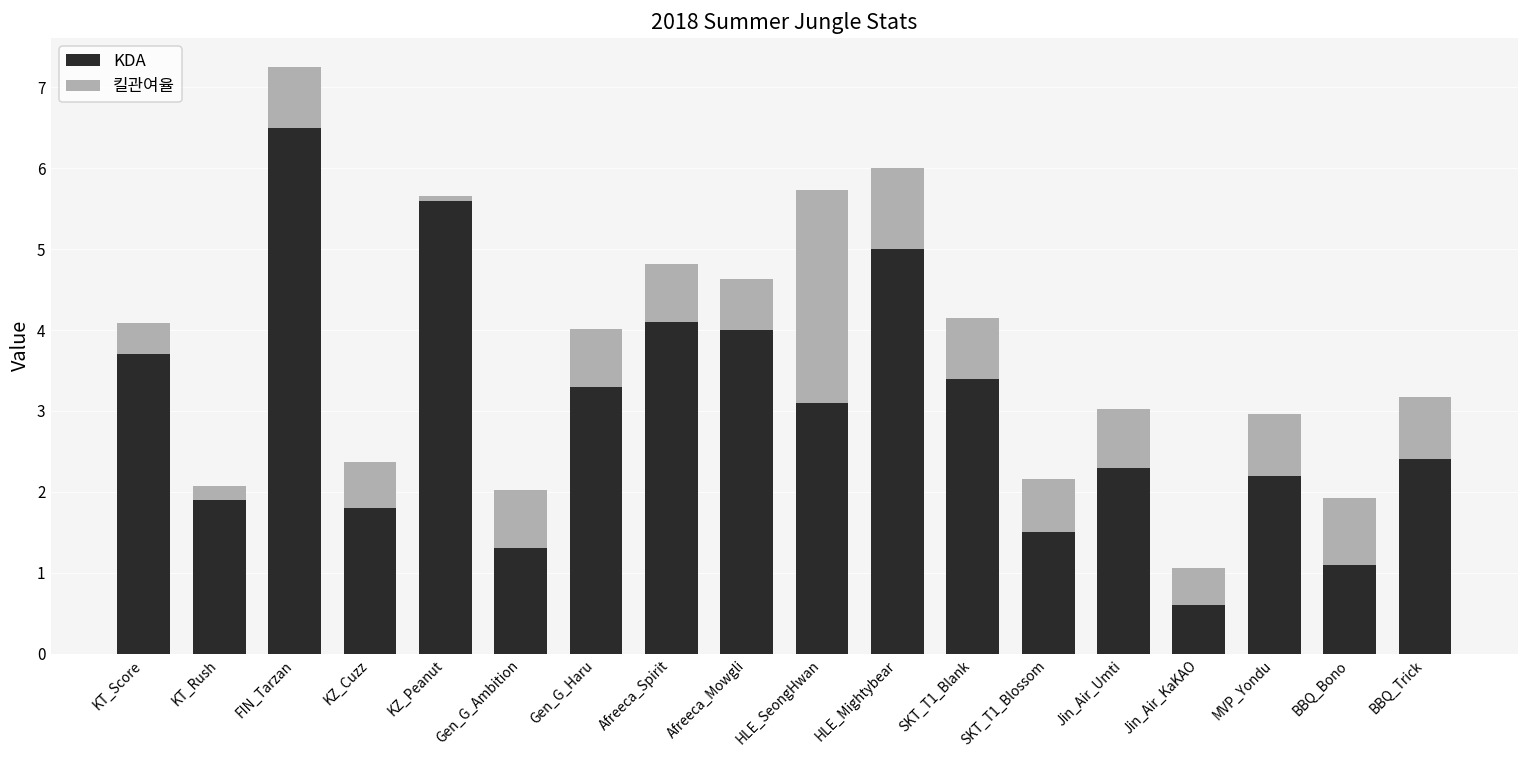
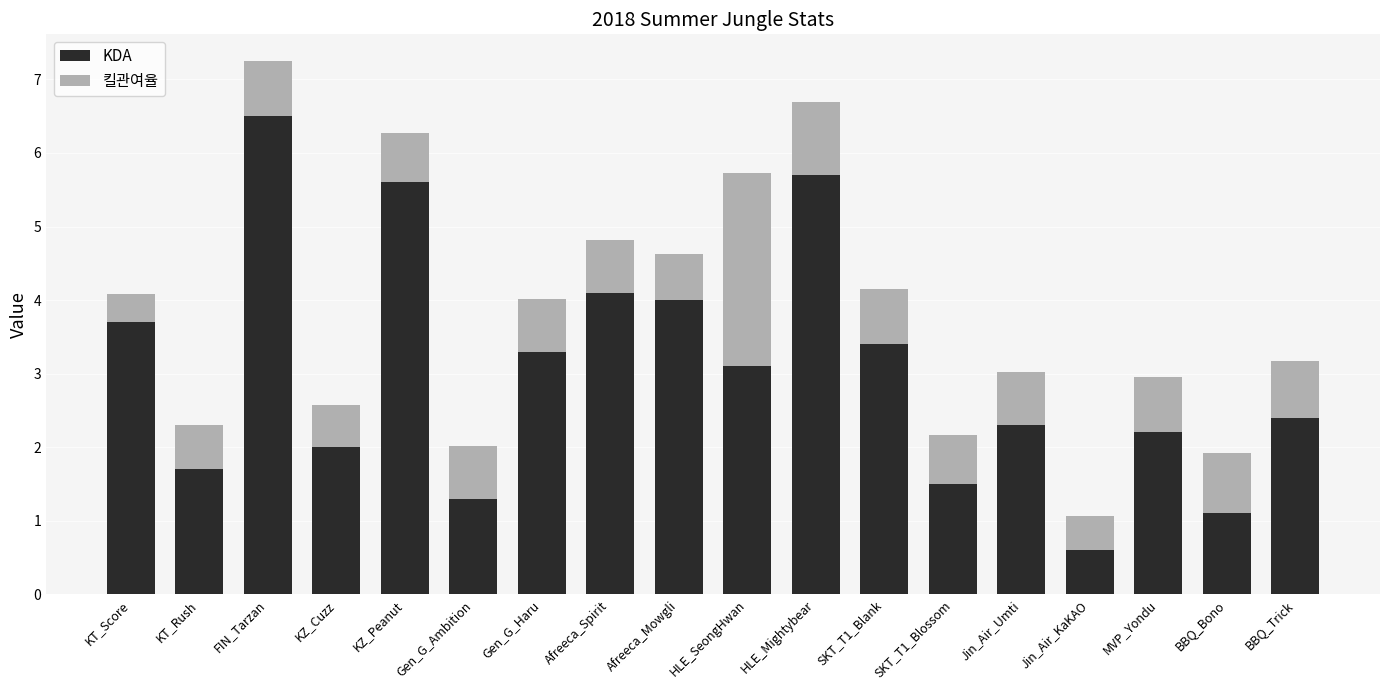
  {
    "KDA": {
      "KT_Score": 3.7,
-     "KT_Rush": 1.9,
+     "KT_Rush": 1.7,
      "FIN_Tarzan": 6.5,
-     "KZ_Cuzz": 1.8,
+     "KZ_Cuzz": 2.0,
      "KZ_Peanut": 5.6,
      "Gen_G_Ambition": 1.3,
      "Gen_G_Haru": 3.3,
      "Afreeca_Spirit": 4.1,
      "Afreeca_Mowgli": 4.0,
      "HLE_SeongHwan": 3.1,
-     "HLE_Mightybear": 5.0,
+     "HLE_Mightybear": 5.7,
      "SKT_T1_Blank": 3.4,
      "SKT_T1_Blossom": 1.5,
      "Jin_Air_Umti": 2.3,
      "Jin_Air_KaKAO": 0.6,
      "MVP_Yondu": 2.2,
      "BBQ_Bono": 1.1,
      "BBQ_Trick": 2.4
    },
    "킬관여율": {
      "KT_Score": 0.4,
-     "KT_Rush": 0.2,
+     "KT_Rush": 0.6,
      "FIN_Tarzan": 0.8,
      "KZ_Cuzz": 0.6,
-     "KZ_Peanut": 0.1,
+     "KZ_Peanut": 0.7,
      "Gen_G_Ambition": 0.7,
      "Gen_G_Haru": 0.7,
      "Afreeca_Spirit": 0.7,
      "Afreeca_Mowgli": 0.6,
      "HLE_SeongHwan": 2.6,
      "HLE_Mightybear": 1.0,
      "SKT_T1_Blank": 0.7,
      "SKT_T1_Blossom": 0.7,
      "Jin_Air_Umti": 0.7,
      "Jin_Air_KaKAO": 0.5,
      "MVP_Yondu": 0.8,
      "BBQ_Bono": 0.8,
      "BBQ_Trick": 0.8
    }
  }
